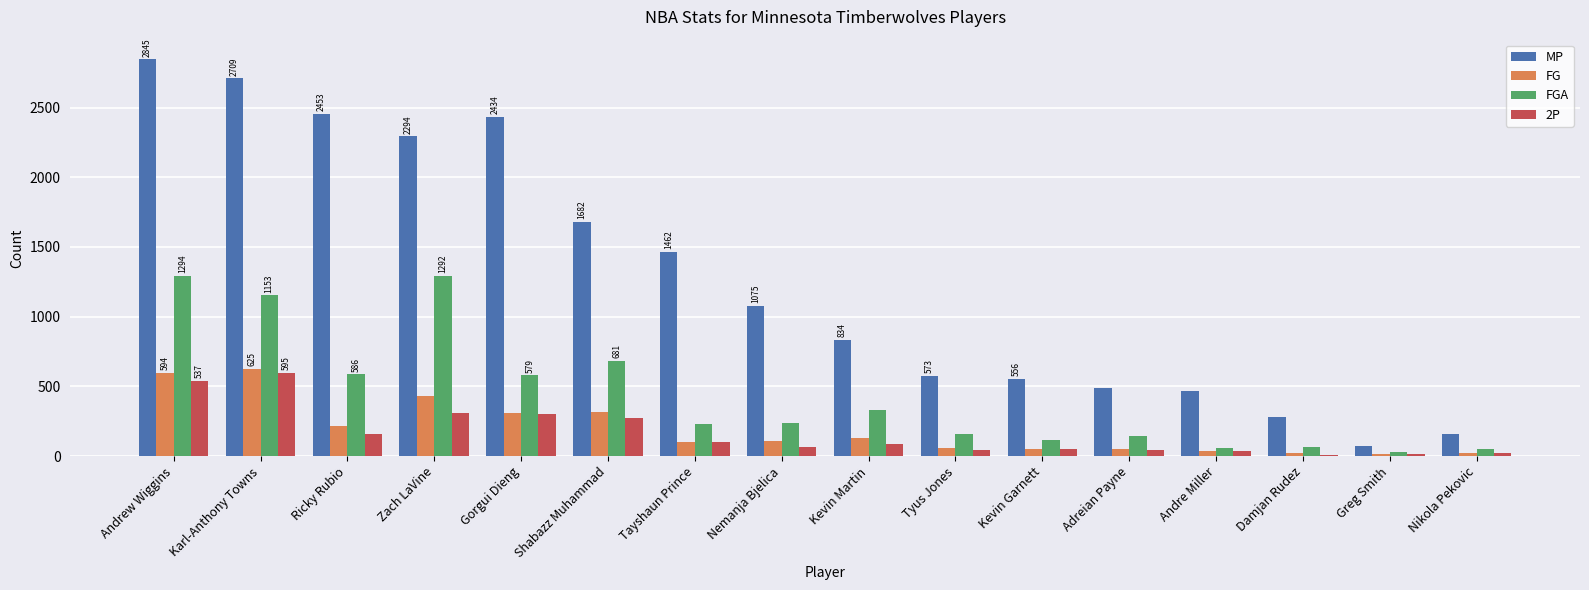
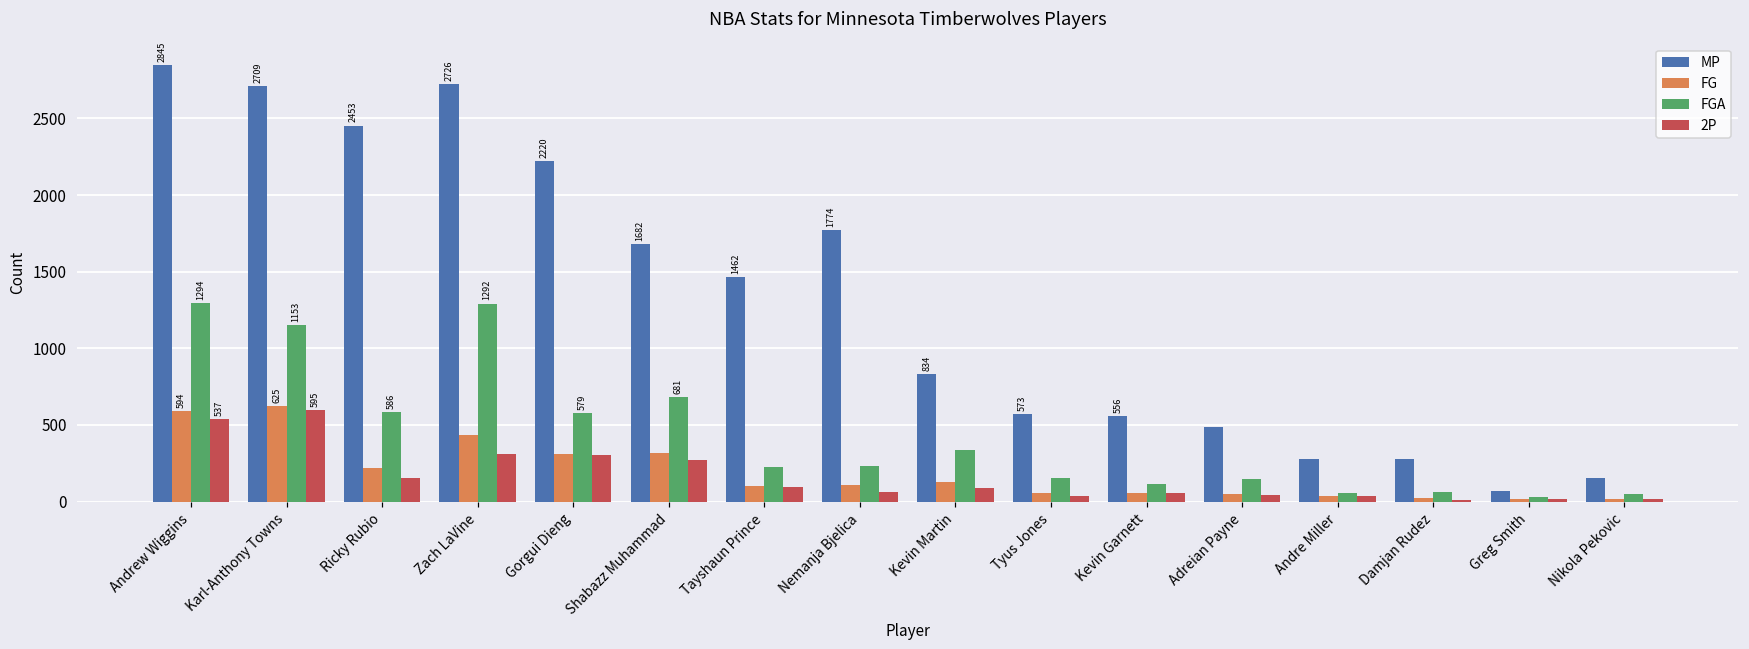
  {
    "MP": {
      "Andrew Wiggins": 2845,
      "Karl-Anthony Towns": 2709,
      "Ricky Rubio": 2453,
-     "Zach LaVine": 2294,
-     "Gorgui Dieng": 2434,
+     "Zach LaVine": 2726,
+     "Gorgui Dieng": 2220,
      "Shabazz Muhammad": 1682,
      "Tayshaun Prince": 1462,
-     "Nemanja Bjelica": 1075,
+     "Nemanja Bjelica": 1774,
      "Kevin Martin": 834,
      "Tyus Jones": 573,
      "Kevin Garnett": 556,
-     "Andre Miller": 470
+     "Andre Miller": 280
    },
    "FGA": {
      "Andrew Wiggins": 1294,
      "Karl-Anthony Towns": 1153,
      "Ricky Rubio": 586,
      "Zach LaVine": 1292,
      "Gorgui Dieng": 579,
      "Shabazz Muhammad": 681
    }
  }
